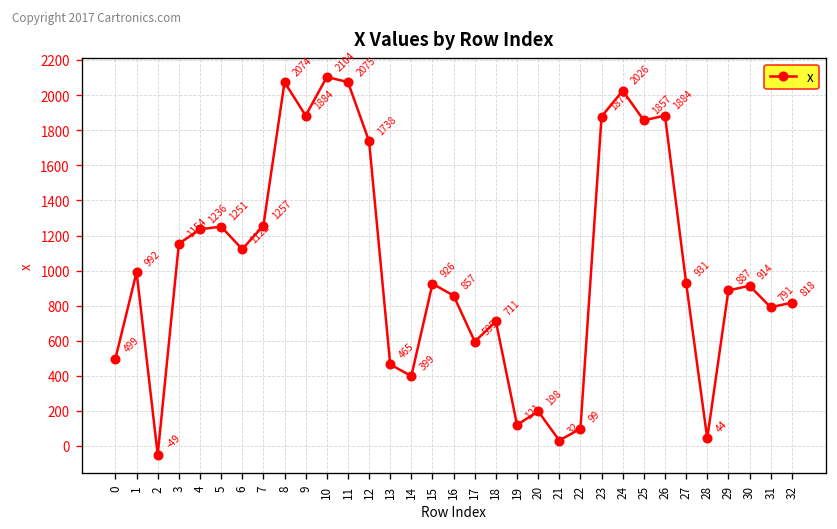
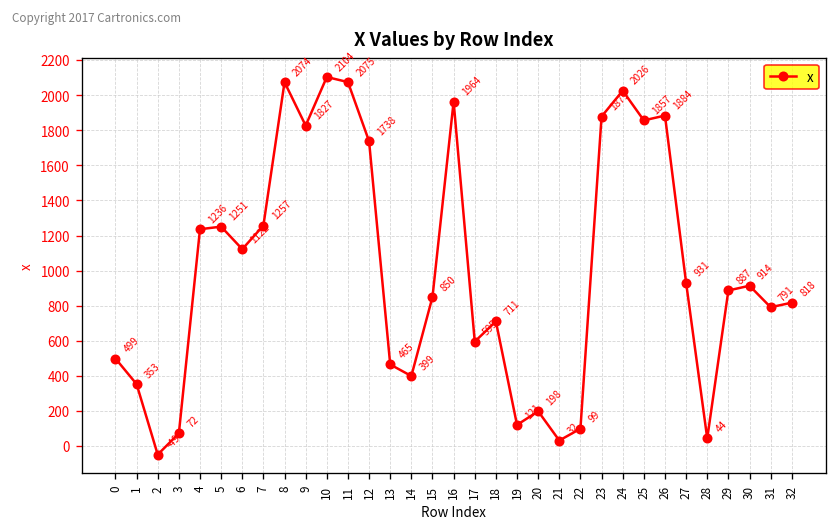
  {
    "0": 499,
-   "1": 992,
+   "1": 353,
    "2": -49,
-   "3": 1154,
+   "3": 72,
    "5": 1251,
    "7": 1257,
    "8": 2074,
-   "9": 1884,
+   "9": 1827,
    "10": 2104,
    "11": 2075,
    "12": 1738,
    "13": 465,
    "14": 399,
-   "15": 926,
-   "16": 857,
+   "15": 850,
+   "16": 1964,
    "18": 711,
    "20": 198,
    "22": 99,
    "24": 2026,
    "26": 1884,
    "27": 931,
    "28": 44,
    "30": 914,
    "32": 818
  }
